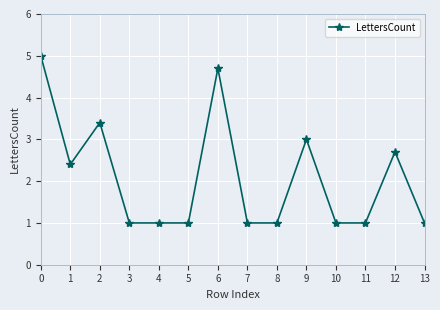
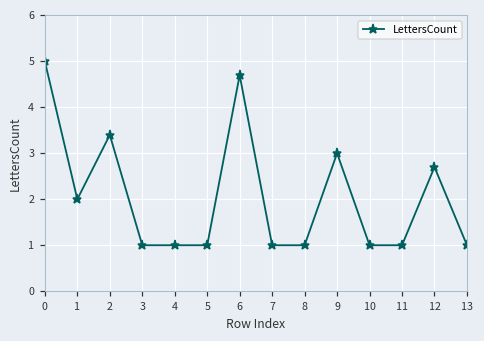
  {
    "0": 5.0,
-   "1": 2.4,
+   "1": 2.0,
    "2": 3.4,
    "3": 1.0,
    "4": 1.0,
    "5": 1.0,
    "6": 4.7,
    "7": 1.0,
    "8": 1.0,
    "9": 3.0,
    "10": 1.0,
    "11": 1.0,
    "12": 2.7,
    "13": 1.0
  }
